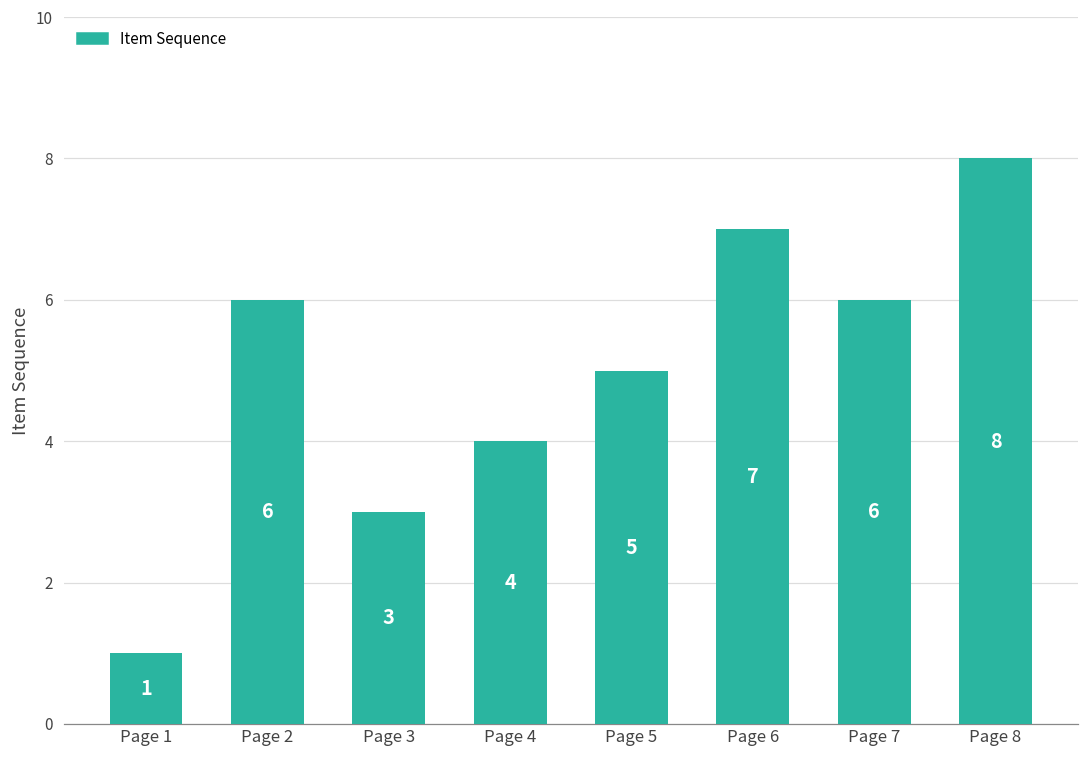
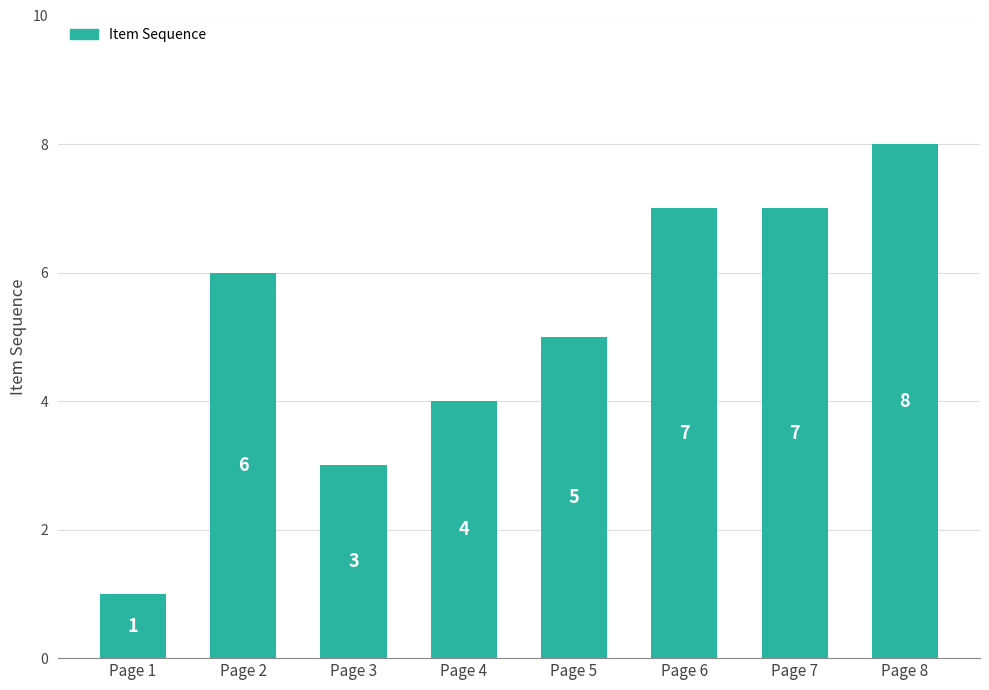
  {
    "Page 1": 1,
    "Page 2": 6,
    "Page 3": 3,
    "Page 4": 4,
    "Page 5": 5,
    "Page 6": 7,
-   "Page 7": 6,
+   "Page 7": 7,
    "Page 8": 8
  }
